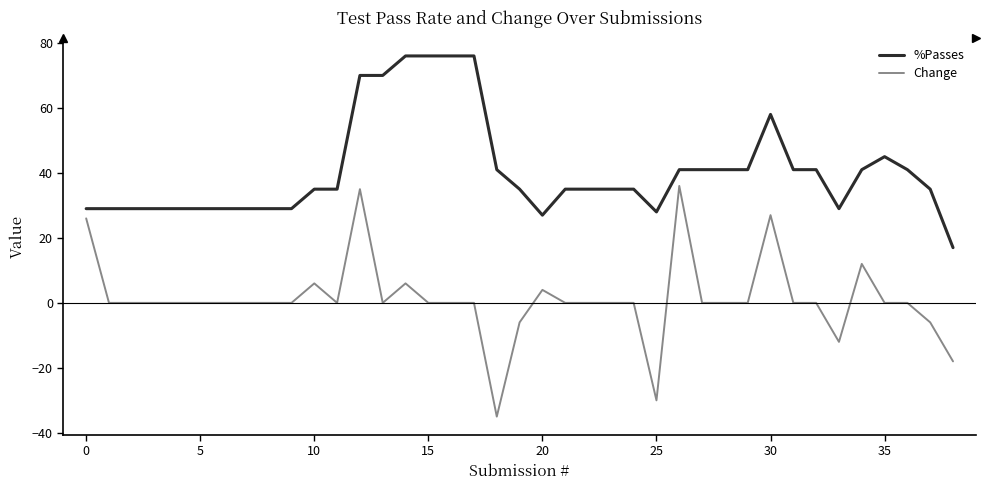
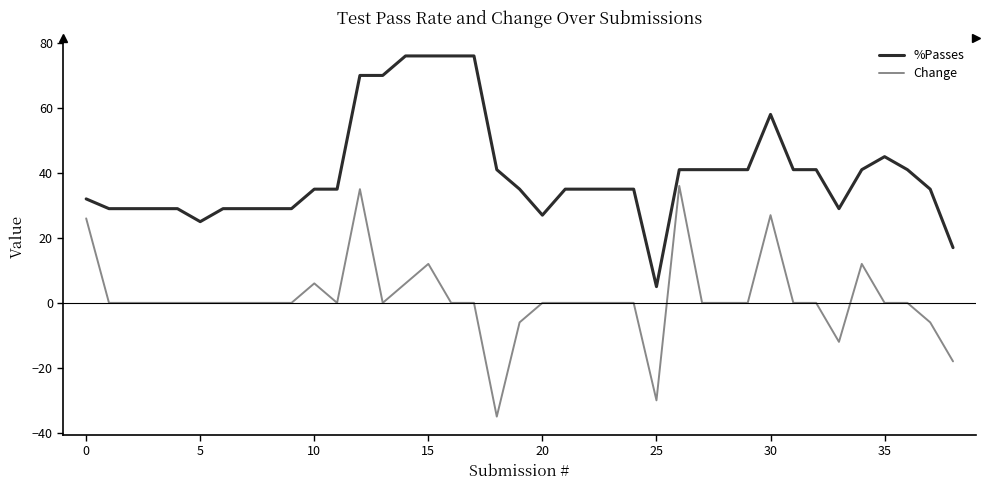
  {
    "%Passes": {
-     "0": 29,
-     "5": 29,
+     "0": 32,
+     "5": 25,
      "10": 35,
      "15": 76,
      "20": 27,
-     "25": 28,
+     "25": 5,
      "30": 58,
      "35": 45
    },
    "Change": {
      "0": 26,
      "5": 0,
      "10": 6,
-     "15": 0,
-     "20": 4,
+     "15": 12,
+     "20": 0,
      "25": -30,
      "30": 27,
      "35": 0
    }
  }
